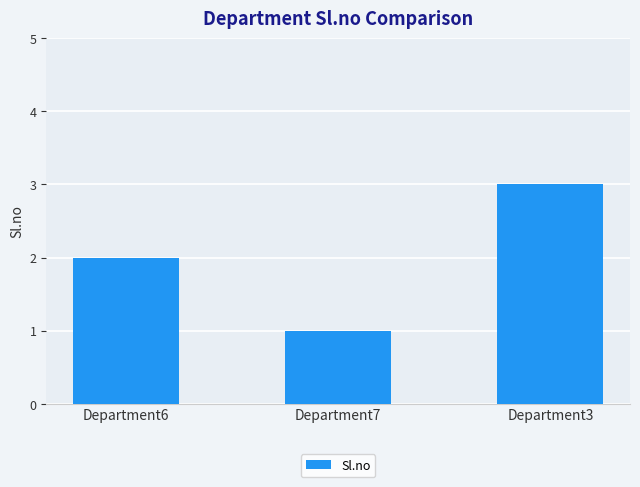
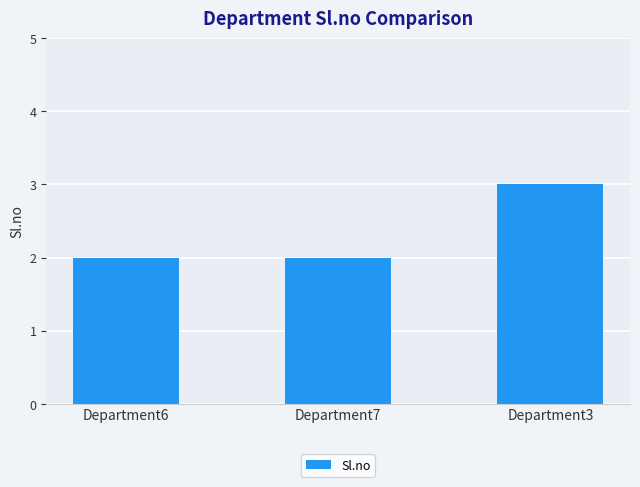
  {
    "Department6": 2,
-   "Department7": 1,
+   "Department7": 2,
    "Department3": 3
  }
